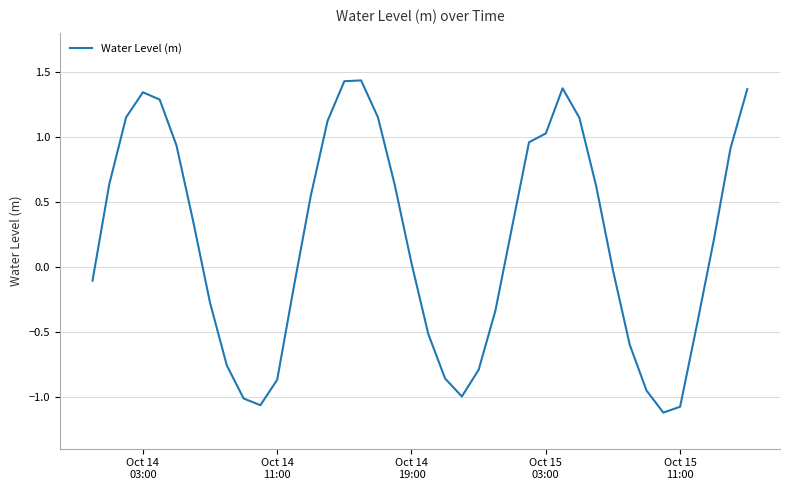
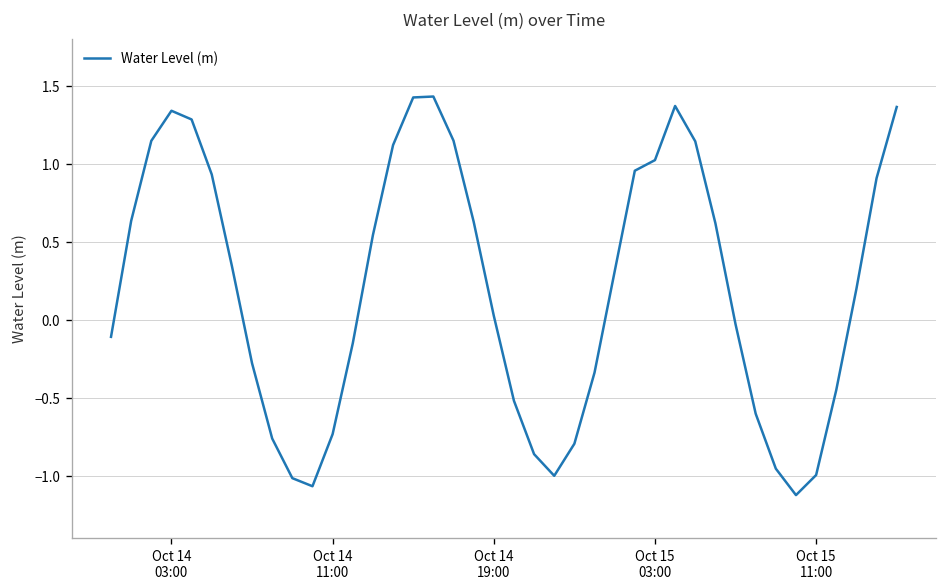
  {
    "Oct 14 03:00": 1.34,
-   "Oct 14 11:00": -0.87,
+   "Oct 14 11:00": -0.73,
    "Oct 14 19:00": 0.03,
    "Oct 15 03:00": 1.02,
-   "Oct 15 11:00": -1.08
+   "Oct 15 11:00": -0.99
  }
